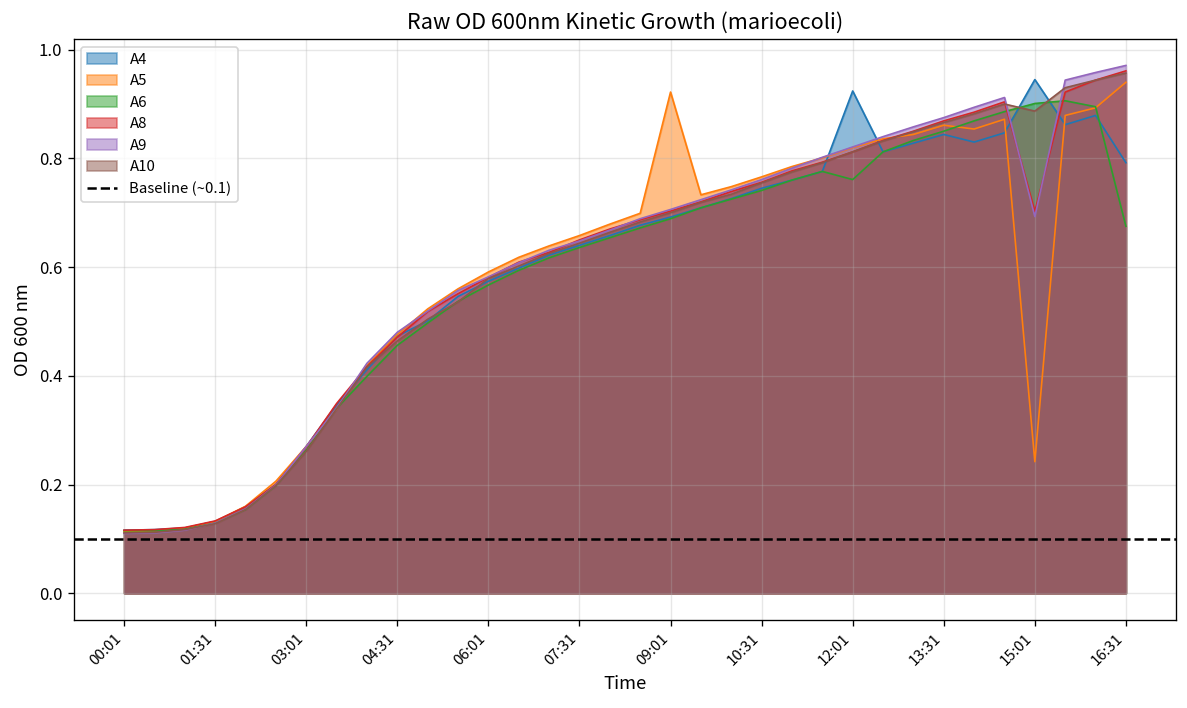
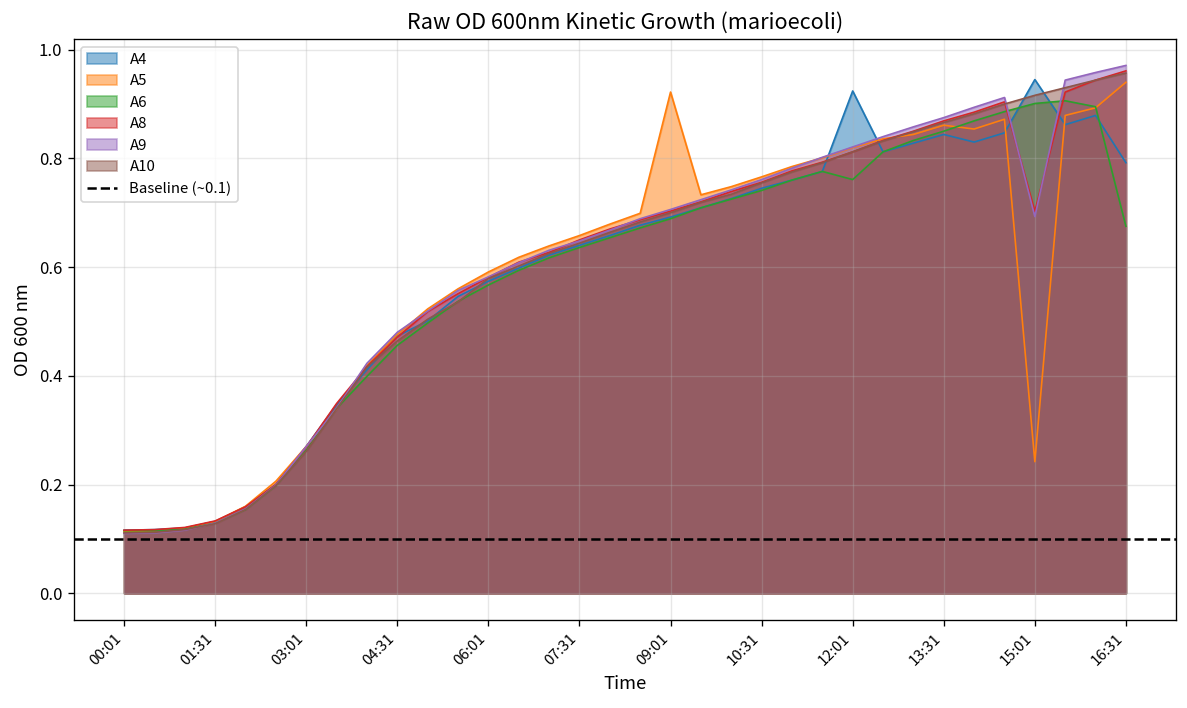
  {
    "A4": {
      "12:01": 0.92,
      "13:31": 0.84,
      "15:01": 0.95,
      "16:31": 0.79
    },
    "A5": {
      "06:01": 0.59,
      "07:31": 0.66,
      "09:01": 0.92,
      "15:01": 0.24,
      "16:31": 0.94
    },
    "A6": {
      "04:31": 0.46,
      "06:01": 0.57,
      "12:01": 0.76,
      "13:31": 0.85,
      "15:01": 0.90,
      "16:31": 0.68
    },
    "A8": {
      "15:01": 0.70
    },
    "A9": {
      "13:31": 0.88,
      "15:01": 0.69,
      "16:31": 0.97
    },
    "A10": {
      "04:31": 0.46,
-     "15:01": 0.89
+     "15:01": 0.92
    }
  }
